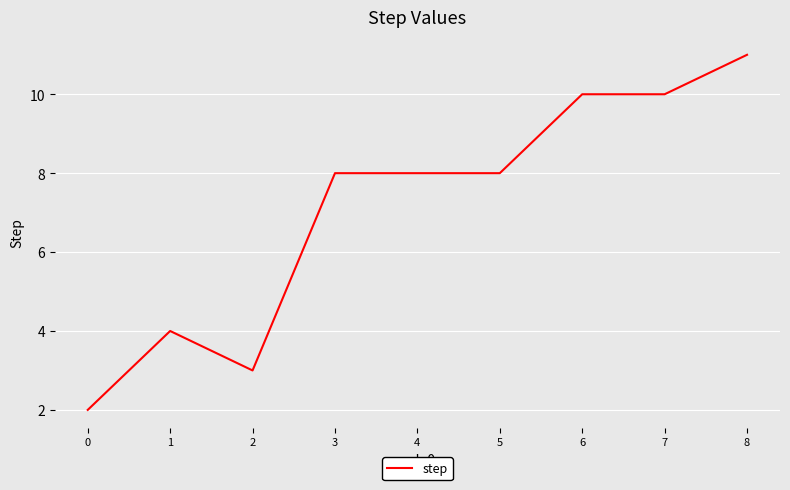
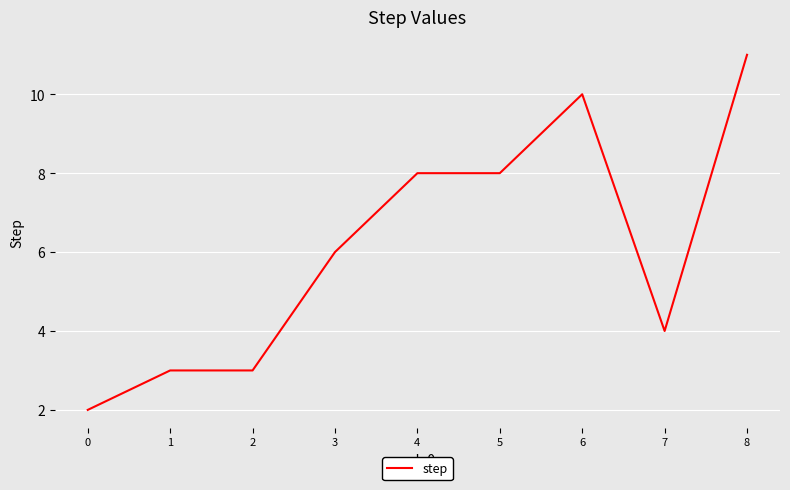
  {
    "0": 2,
-   "1": 4,
+   "1": 3,
    "2": 3,
-   "3": 8,
+   "3": 6,
    "4": 8,
    "5": 8,
    "6": 10,
-   "7": 10,
+   "7": 4,
    "8": 11
  }
